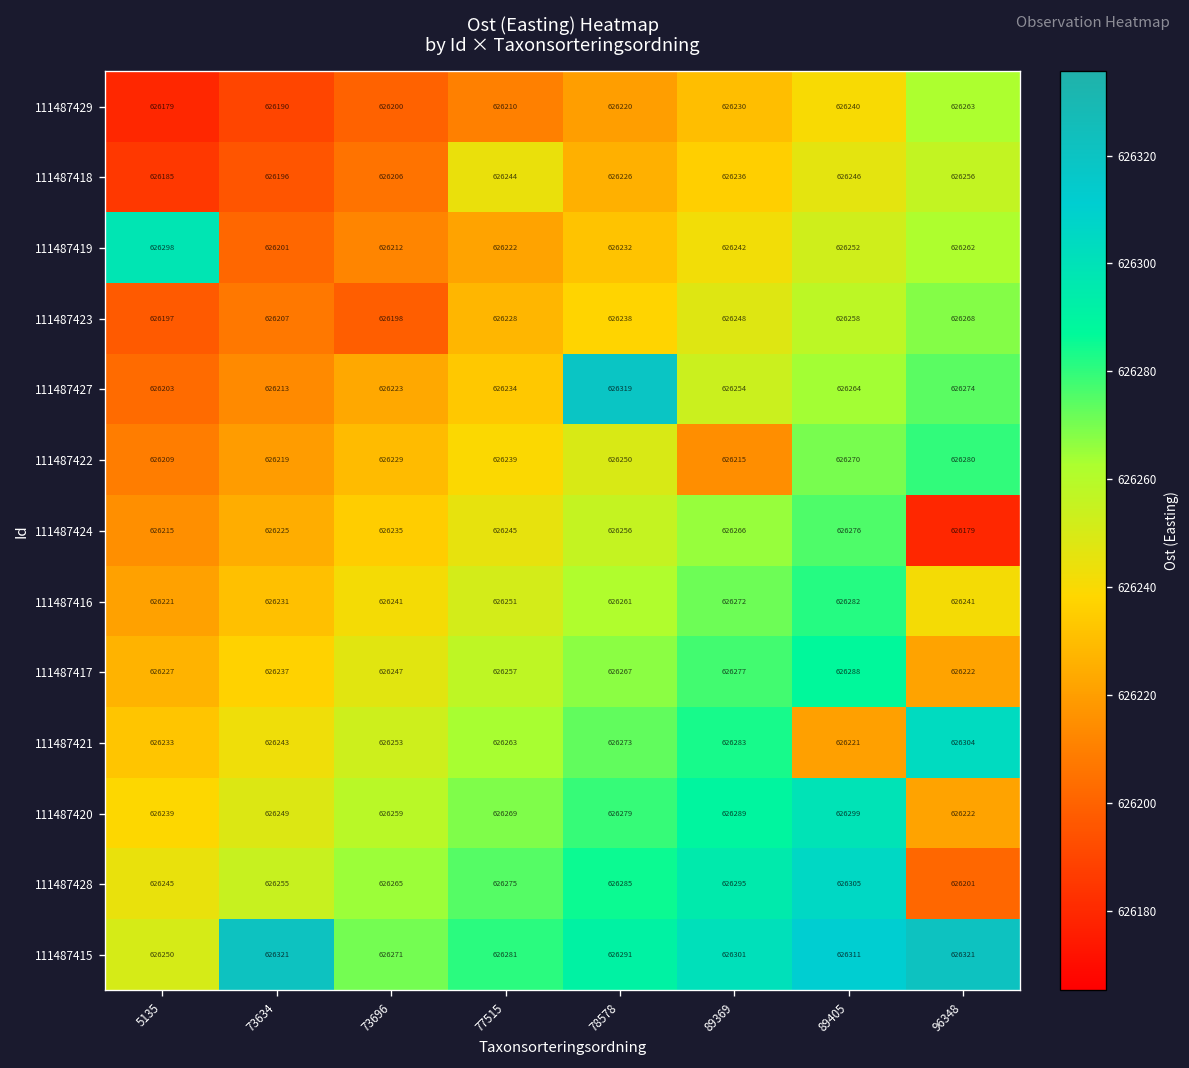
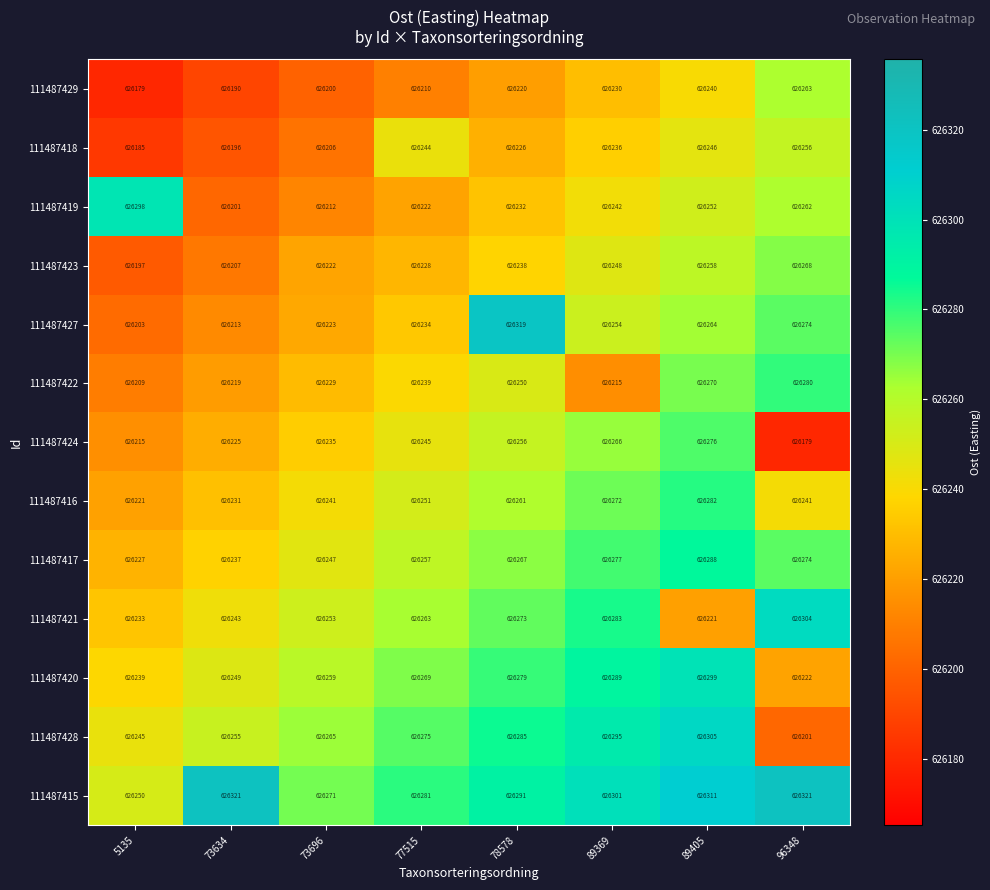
  {
    "111487429": {
      "5135": 626179,
      "73634": 626190,
      "73696": 626200,
      "77515": 626210,
      "78578": 626220,
      "89369": 626230,
      "89405": 626240,
      "96348": 626263
    },
    "111487418": {
      "5135": 626185,
      "73634": 626196,
      "73696": 626206,
      "77515": 626244,
      "78578": 626226,
      "89369": 626236,
      "89405": 626246,
      "96348": 626256
    },
    "111487419": {
      "5135": 626298,
      "73634": 626201,
      "73696": 626212,
      "77515": 626222,
      "78578": 626232,
      "89369": 626242,
      "89405": 626252,
      "96348": 626262
    },
    "111487423": {
      "5135": 626197,
      "73634": 626207,
-     "73696": 626198,
+     "73696": 626222,
      "77515": 626228,
      "78578": 626238,
      "89369": 626248,
      "89405": 626258,
      "96348": 626268
    },
    "111487427": {
      "5135": 626203,
      "73634": 626213,
      "73696": 626223,
      "77515": 626234,
      "78578": 626319,
      "89369": 626254,
      "89405": 626264,
      "96348": 626274
    },
    "111487422": {
      "5135": 626209,
      "73634": 626219,
      "73696": 626229,
      "77515": 626239,
      "78578": 626250,
      "89369": 626215,
      "89405": 626270,
      "96348": 626280
    },
    "111487424": {
      "5135": 626215,
      "73634": 626225,
      "73696": 626235,
      "77515": 626245,
      "78578": 626256,
      "89369": 626266,
      "89405": 626276,
      "96348": 626179
    },
    "111487416": {
      "5135": 626221,
      "73634": 626231,
      "73696": 626241,
      "77515": 626251,
      "78578": 626261,
      "89369": 626272,
      "89405": 626282,
      "96348": 626241
    },
    "111487417": {
      "5135": 626227,
      "73634": 626237,
      "73696": 626247,
      "77515": 626257,
      "78578": 626267,
      "89369": 626277,
      "89405": 626288,
-     "96348": 626222
+     "96348": 626274
    },
    "111487421": {
      "5135": 626233,
      "73634": 626243,
      "73696": 626253,
      "77515": 626263,
      "78578": 626273,
      "89369": 626283,
      "89405": 626221,
      "96348": 626304
    },
    "111487420": {
      "5135": 626239,
      "73634": 626249,
      "73696": 626259,
      "77515": 626269,
      "78578": 626279,
      "89369": 626289,
      "89405": 626299,
      "96348": 626222
    },
    "111487428": {
      "5135": 626245,
      "73634": 626255,
      "73696": 626265,
      "77515": 626275,
      "78578": 626285,
      "89369": 626295,
      "89405": 626305,
      "96348": 626201
    },
    "111487415": {
      "5135": 626250,
      "73634": 626321,
      "73696": 626271,
      "77515": 626281,
      "78578": 626291,
      "89369": 626301,
      "89405": 626311,
      "96348": 626321
    }
  }
